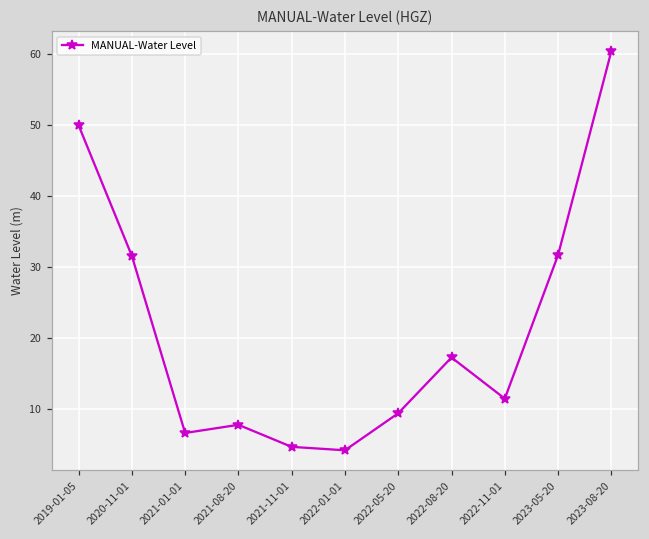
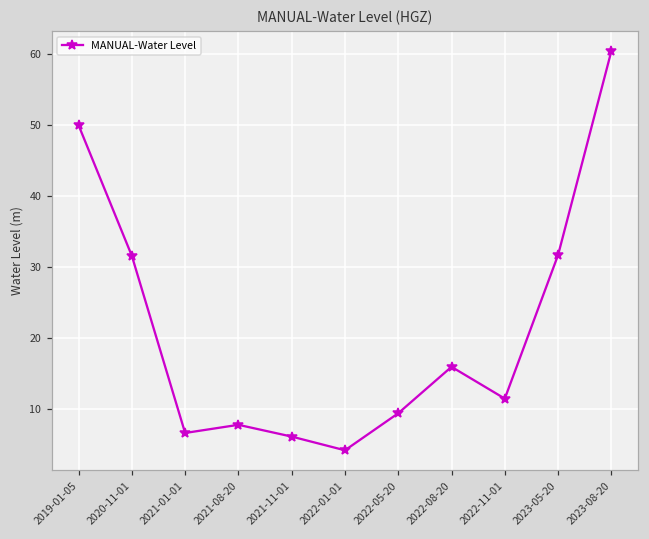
  {
    "2019-01-05": 50,
    "2020-11-01": 32,
    "2021-01-01": 7,
    "2021-08-20": 8,
-   "2021-11-01": 5,
+   "2021-11-01": 6,
    "2022-01-01": 4,
    "2022-05-20": 9,
-   "2022-08-20": 17,
+   "2022-08-20": 16,
    "2022-11-01": 11,
    "2023-05-20": 32,
    "2023-08-20": 60
  }
